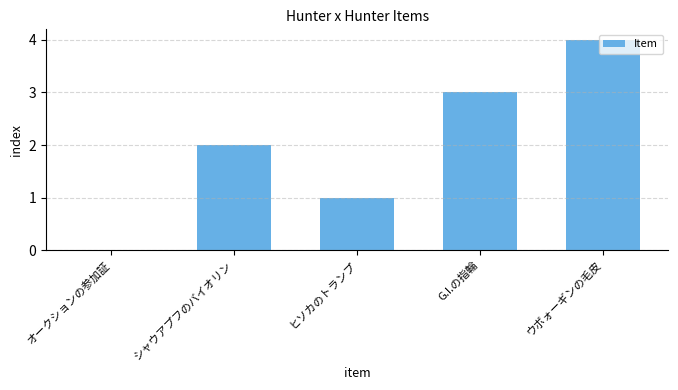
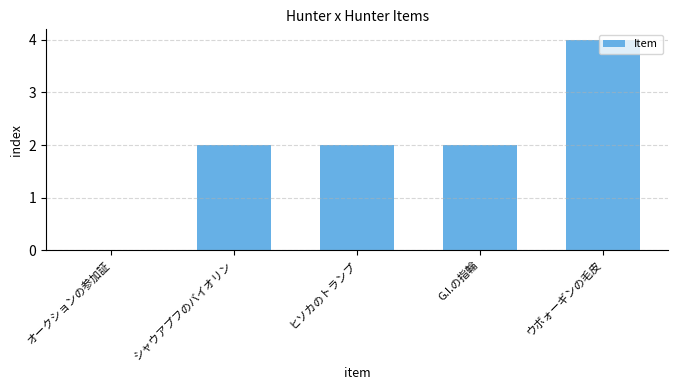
  {
    "オークションの参加証": 0,
    "シャウアプフのバイオリン": 2,
-   "ヒソカのトランプ": 1,
-   "G.I.の指輪": 3
+   "ヒソカのトランプ": 2,
+   "G.I.の指輪": 2
  }
